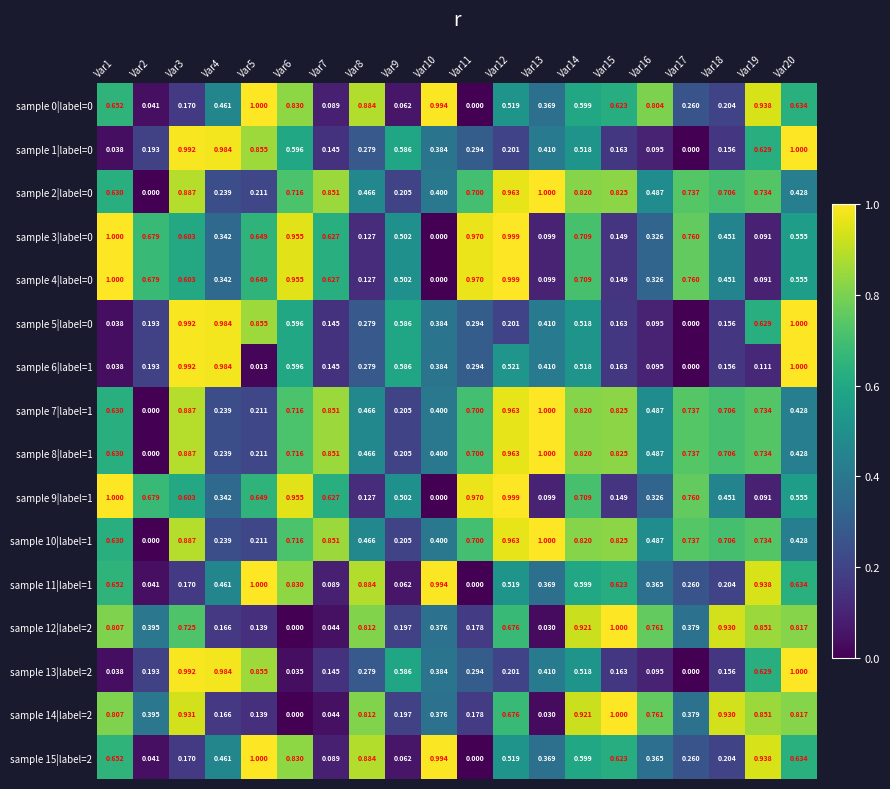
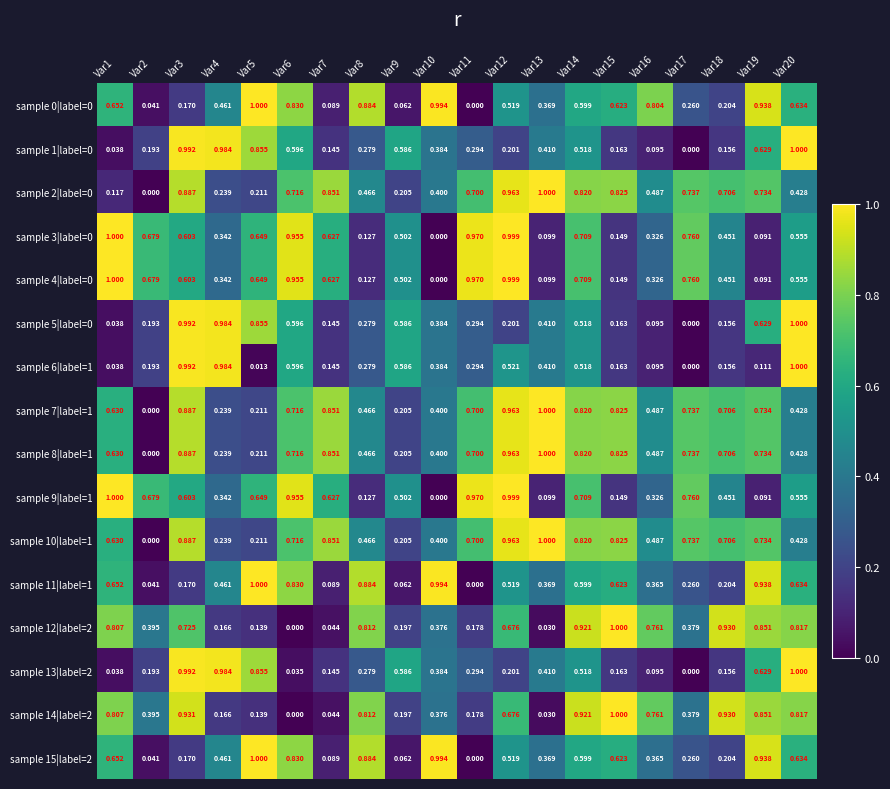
  {
    "sample 2|label=0": {
-     "Var1": 0.630,
+     "Var1": 0.117,
      "Var2": 0.000,
      "Var3": 0.887,
      "Var4": 0.239,
      "Var5": 0.211,
      "Var6": 0.716,
      "Var7": 0.851,
      "Var8": 0.466,
      "Var9": 0.205,
      "Var10": 0.400,
      "Var11": 0.700,
      "Var12": 0.963,
      "Var13": 1.000,
      "Var14": 0.820,
      "Var15": 0.825,
      "Var16": 0.487,
      "Var17": 0.737,
      "Var18": 0.706,
      "Var19": 0.734,
      "Var20": 0.428
    }
  }
